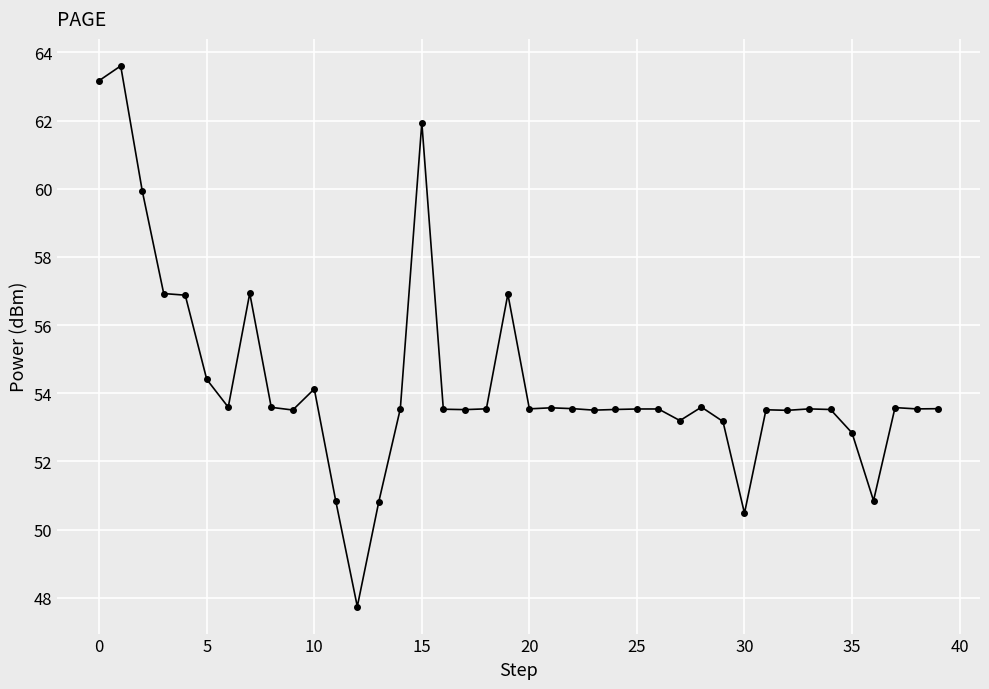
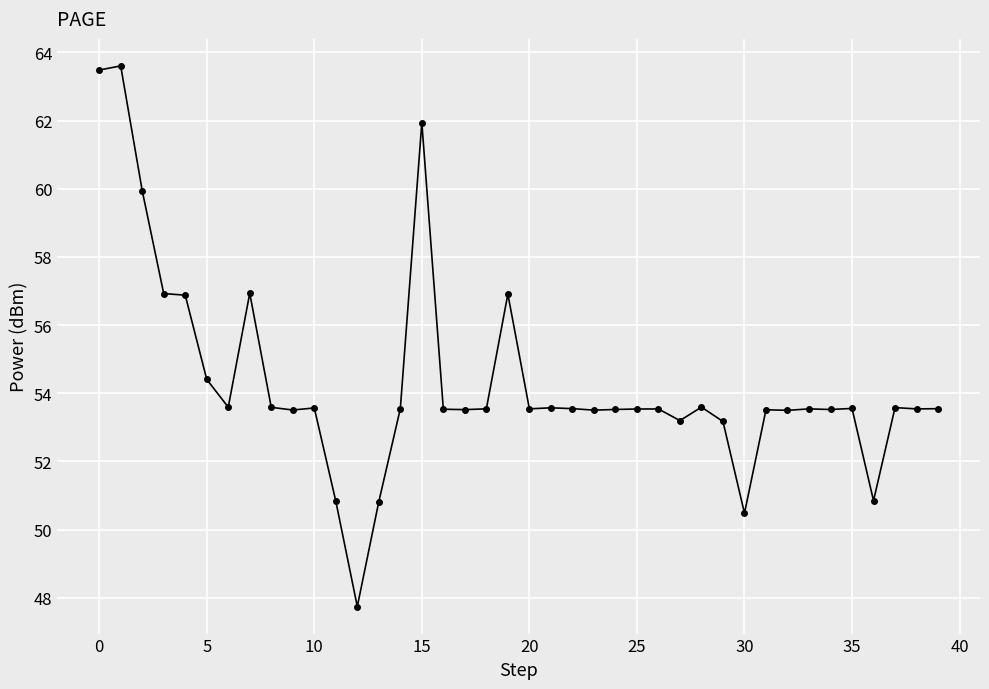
  {
-   "0": 63.2,
+   "0": 63.5,
    "5": 54.4,
-   "10": 54.1,
+   "10": 53.6,
    "15": 61.9,
    "20": 53.5,
    "25": 53.5,
    "30": 50.5,
-   "35": 52.8
+   "35": 53.6
  }
